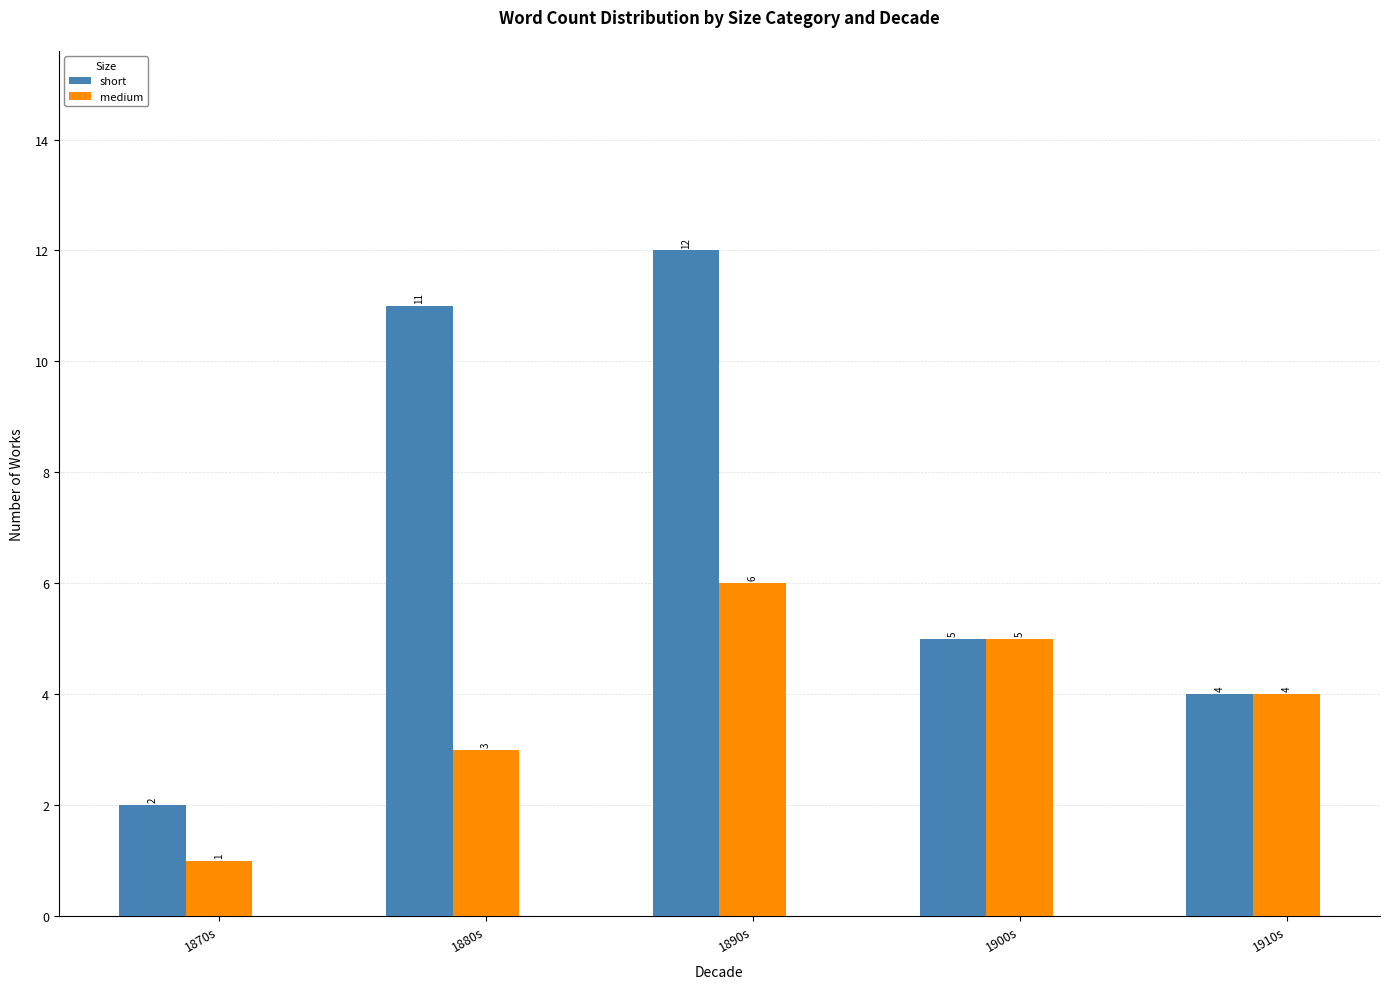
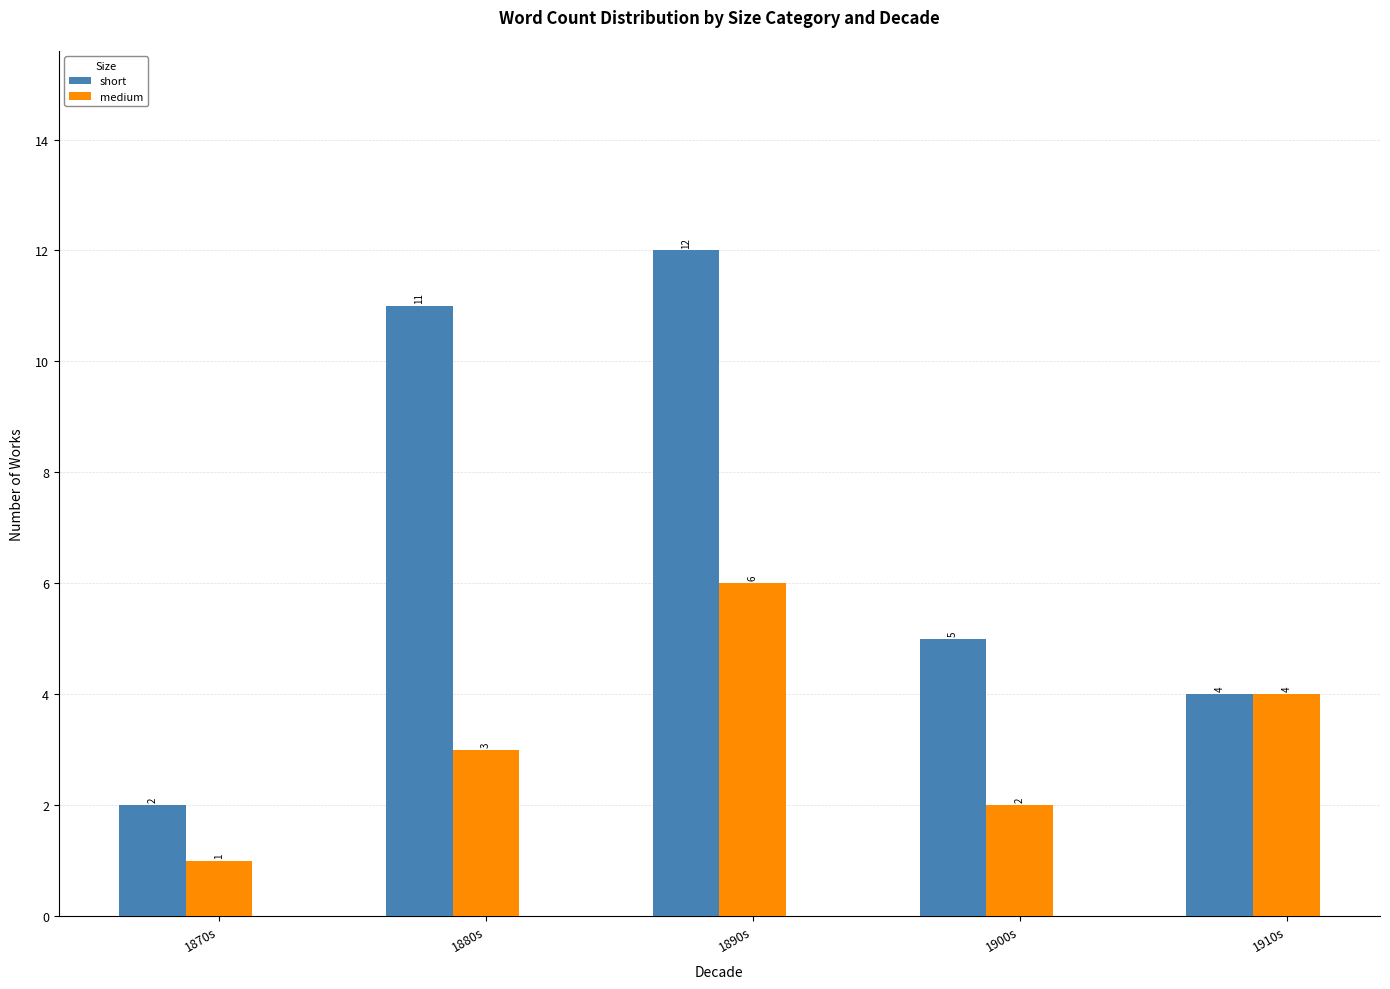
  {
    "short": {
      "1870s": 2,
      "1880s": 11,
      "1890s": 12,
      "1900s": 5,
      "1910s": 4
    },
    "medium": {
      "1870s": 1,
      "1880s": 3,
      "1890s": 6,
-     "1900s": 5,
+     "1900s": 2,
      "1910s": 4
    }
  }
